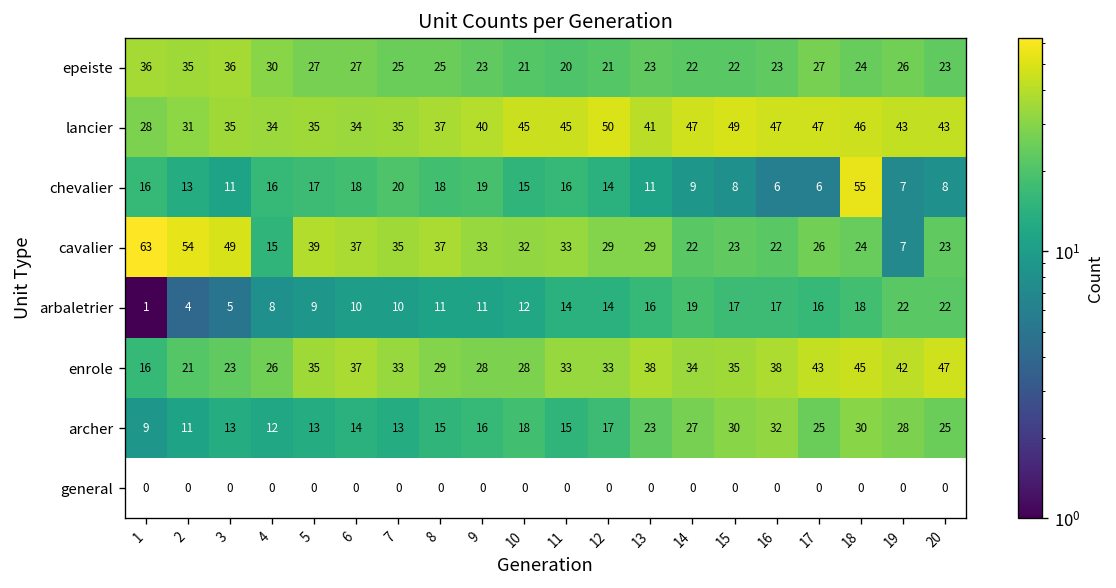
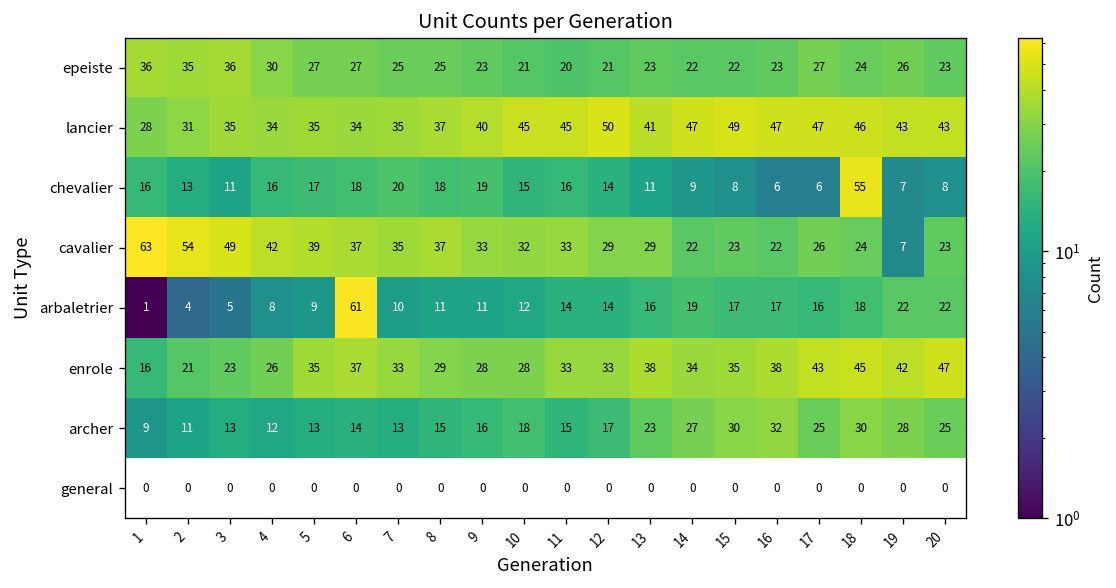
  {
    "epeiste": {
      "1": 36,
      "2": 35,
      "3": 36,
      "4": 30,
      "5": 27,
      "6": 27,
      "7": 25,
      "8": 25,
      "9": 23,
      "10": 21,
      "11": 20,
      "12": 21,
      "13": 23,
      "14": 22,
      "15": 22,
      "16": 23,
      "17": 27,
      "18": 24,
      "19": 26,
      "20": 23
    },
    "lancier": {
      "1": 28,
      "2": 31,
      "3": 35,
      "4": 34,
      "5": 35,
      "6": 34,
      "7": 35,
      "8": 37,
      "9": 40,
      "10": 45,
      "11": 45,
      "12": 50,
      "13": 41,
      "14": 47,
      "15": 49,
      "16": 47,
      "17": 47,
      "18": 46,
      "19": 43,
      "20": 43
    },
    "chevalier": {
      "1": 16,
      "2": 13,
      "3": 11,
      "4": 16,
      "5": 17,
      "6": 18,
      "7": 20,
      "8": 18,
      "9": 19,
      "10": 15,
      "11": 16,
      "12": 14,
      "13": 11,
      "14": 9,
      "15": 8,
      "16": 6,
      "17": 6,
      "18": 55,
      "19": 7,
      "20": 8
    },
    "cavalier": {
      "1": 63,
      "2": 54,
      "3": 49,
-     "4": 15,
+     "4": 42,
      "5": 39,
      "6": 37,
      "7": 35,
      "8": 37,
      "9": 33,
      "10": 32,
      "11": 33,
      "12": 29,
      "13": 29,
      "14": 22,
      "15": 23,
      "16": 22,
      "17": 26,
      "18": 24,
      "19": 7,
      "20": 23
    },
    "arbaletrier": {
      "1": 1,
      "2": 4,
      "3": 5,
      "4": 8,
      "5": 9,
-     "6": 10,
+     "6": 61,
      "7": 10,
      "8": 11,
      "9": 11,
      "10": 12,
      "11": 14,
      "12": 14,
      "13": 16,
      "14": 19,
      "15": 17,
      "16": 17,
      "17": 16,
      "18": 18,
      "19": 22,
      "20": 22
    },
    "enrole": {
      "1": 16,
      "2": 21,
      "3": 23,
      "4": 26,
      "5": 35,
      "6": 37,
      "7": 33,
      "8": 29,
      "9": 28,
      "10": 28,
      "11": 33,
      "12": 33,
      "13": 38,
      "14": 34,
      "15": 35,
      "16": 38,
      "17": 43,
      "18": 45,
      "19": 42,
      "20": 47
    },
    "archer": {
      "1": 9,
      "2": 11,
      "3": 13,
      "4": 12,
      "5": 13,
      "6": 14,
      "7": 13,
      "8": 15,
      "9": 16,
      "10": 18,
      "11": 15,
      "12": 17,
      "13": 23,
      "14": 27,
      "15": 30,
      "16": 32,
      "17": 25,
      "18": 30,
      "19": 28,
      "20": 25
    },
    "general": {
      "1": 0,
      "2": 0,
      "3": 0,
      "4": 0,
      "5": 0,
      "6": 0,
      "7": 0,
      "8": 0,
      "9": 0,
      "10": 0,
      "11": 0,
      "12": 0,
      "13": 0,
      "14": 0,
      "15": 0,
      "16": 0,
      "17": 0,
      "18": 0,
      "19": 0,
      "20": 0
    }
  }
